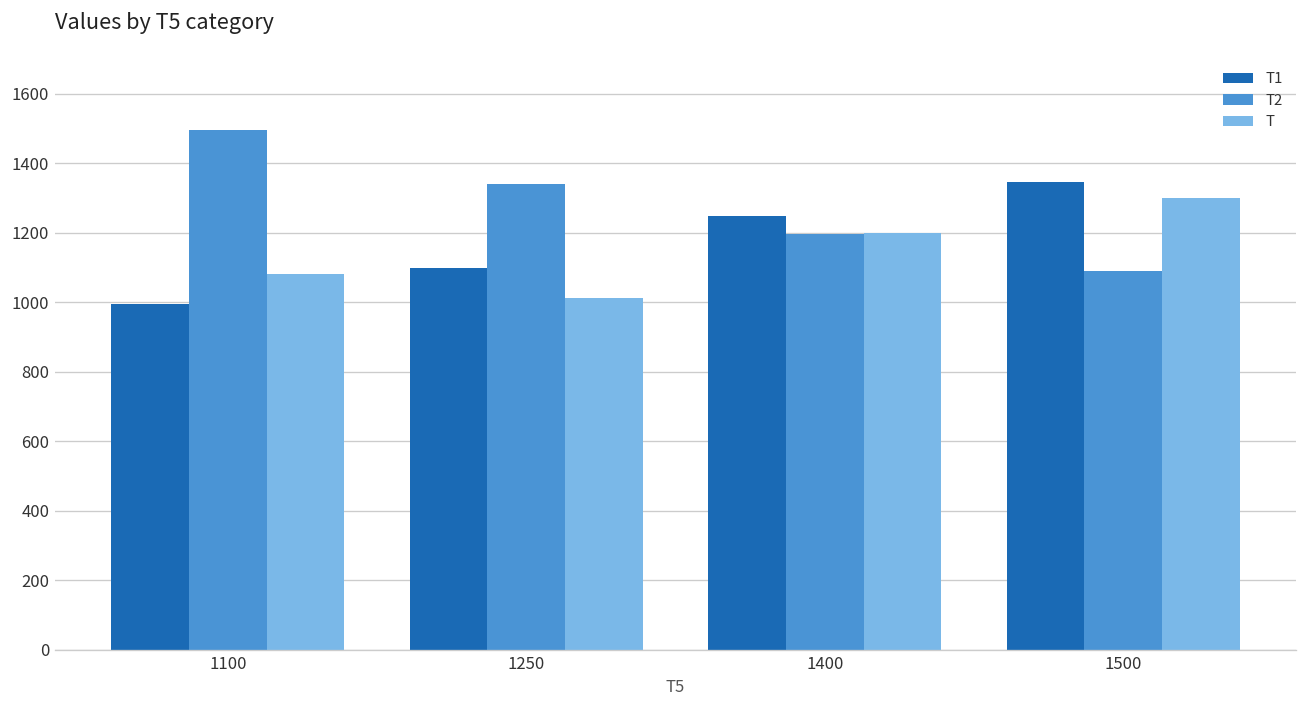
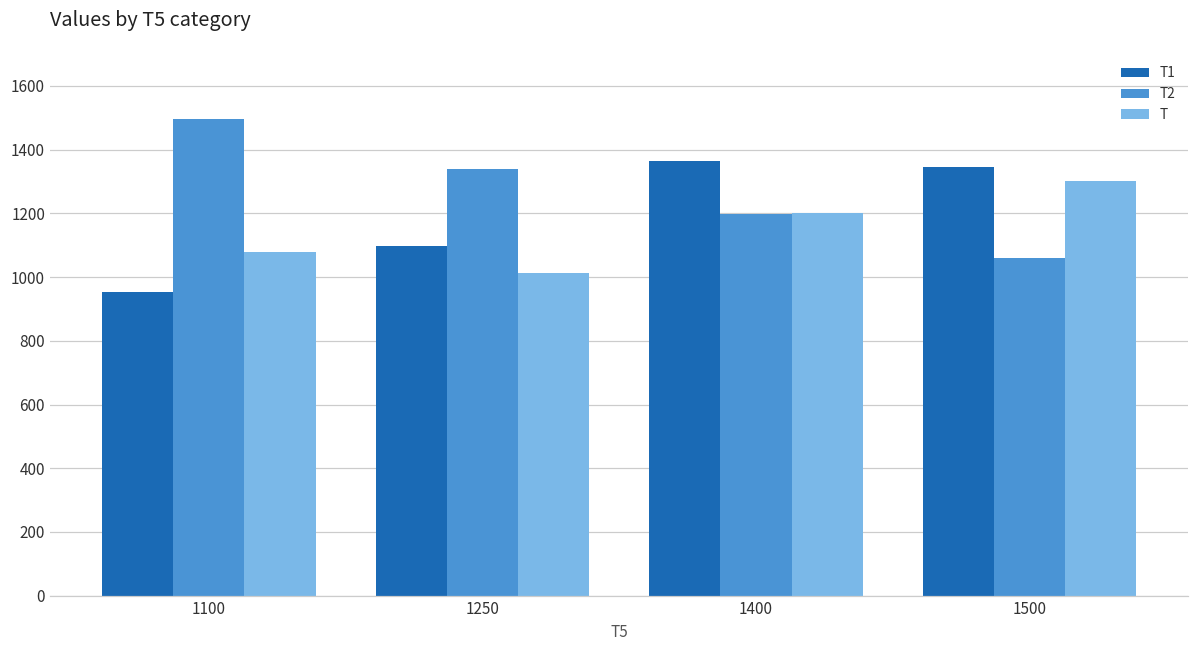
  {
    "T1": {
-     "1100": 1000,
+     "1100": 950,
      "1250": 1100,
-     "1400": 1250,
+     "1400": 1360,
      "1500": 1350
    },
    "T2": {
      "1100": 1500,
      "1250": 1340,
      "1400": 1200,
-     "1500": 1090
+     "1500": 1060
    },
    "T": {
      "1100": 1080,
      "1250": 1010,
      "1400": 1200,
      "1500": 1300
    }
  }
